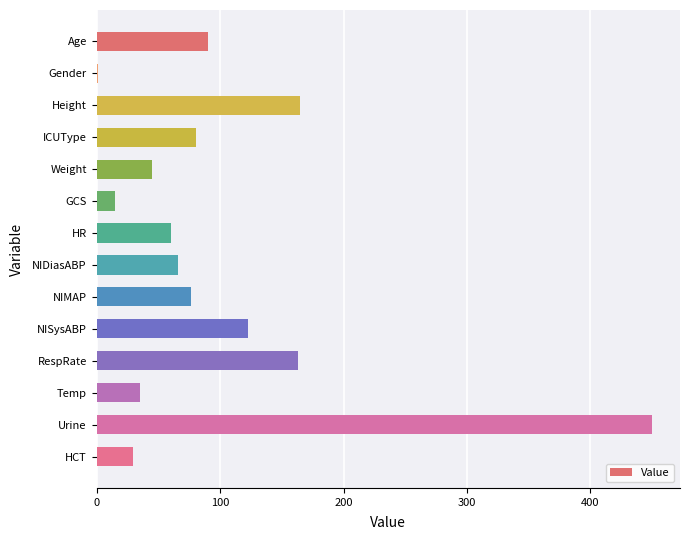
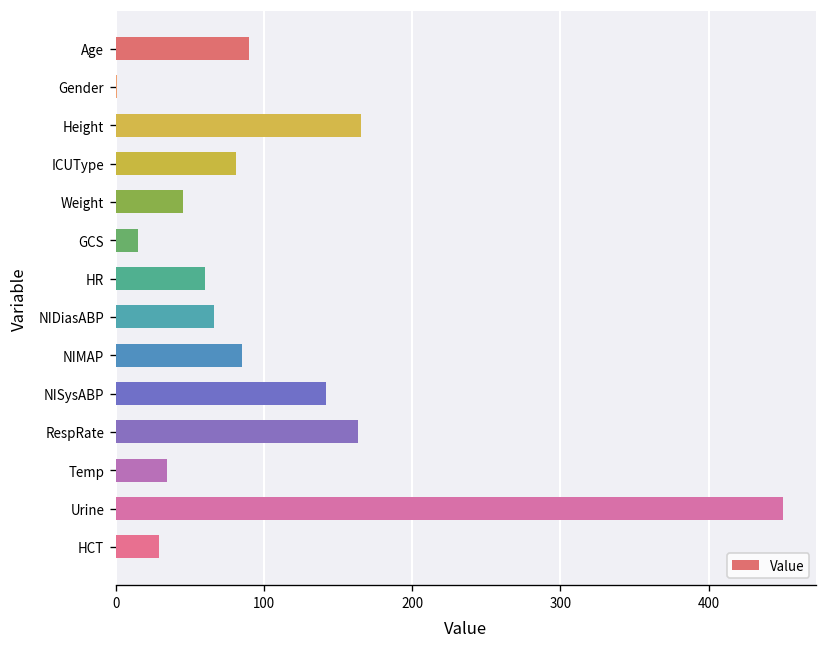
  {
    "Age": 90,
    "Height": 165,
    "ICUType": 81,
    "Weight": 45,
    "GCS": 15,
    "HR": 60,
    "NIDiasABP": 66,
-   "NIMAP": 76,
-   "NISysABP": 123,
+   "NIMAP": 85,
+   "NISysABP": 142,
    "RespRate": 163,
    "Temp": 35,
    "Urine": 450,
    "HCT": 29
  }
